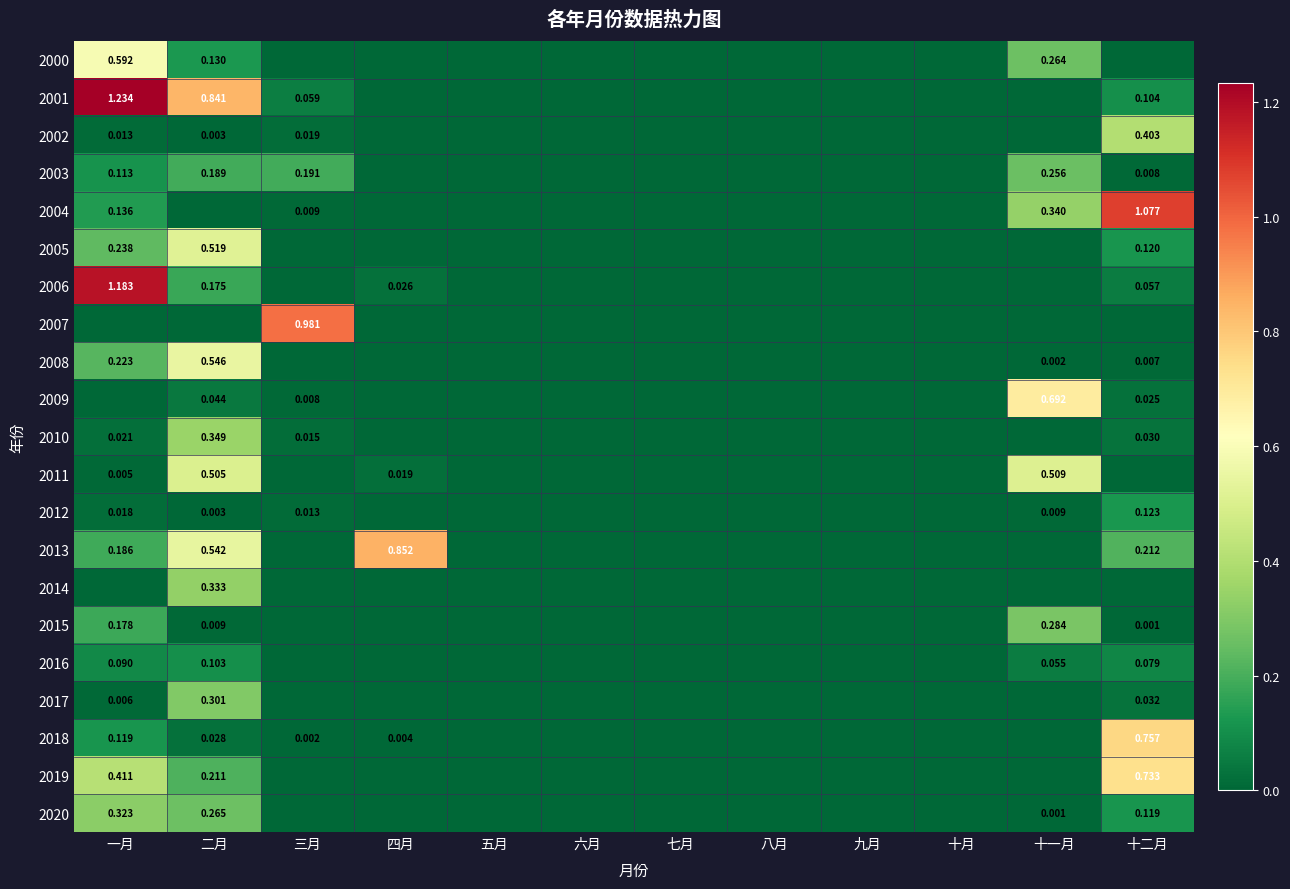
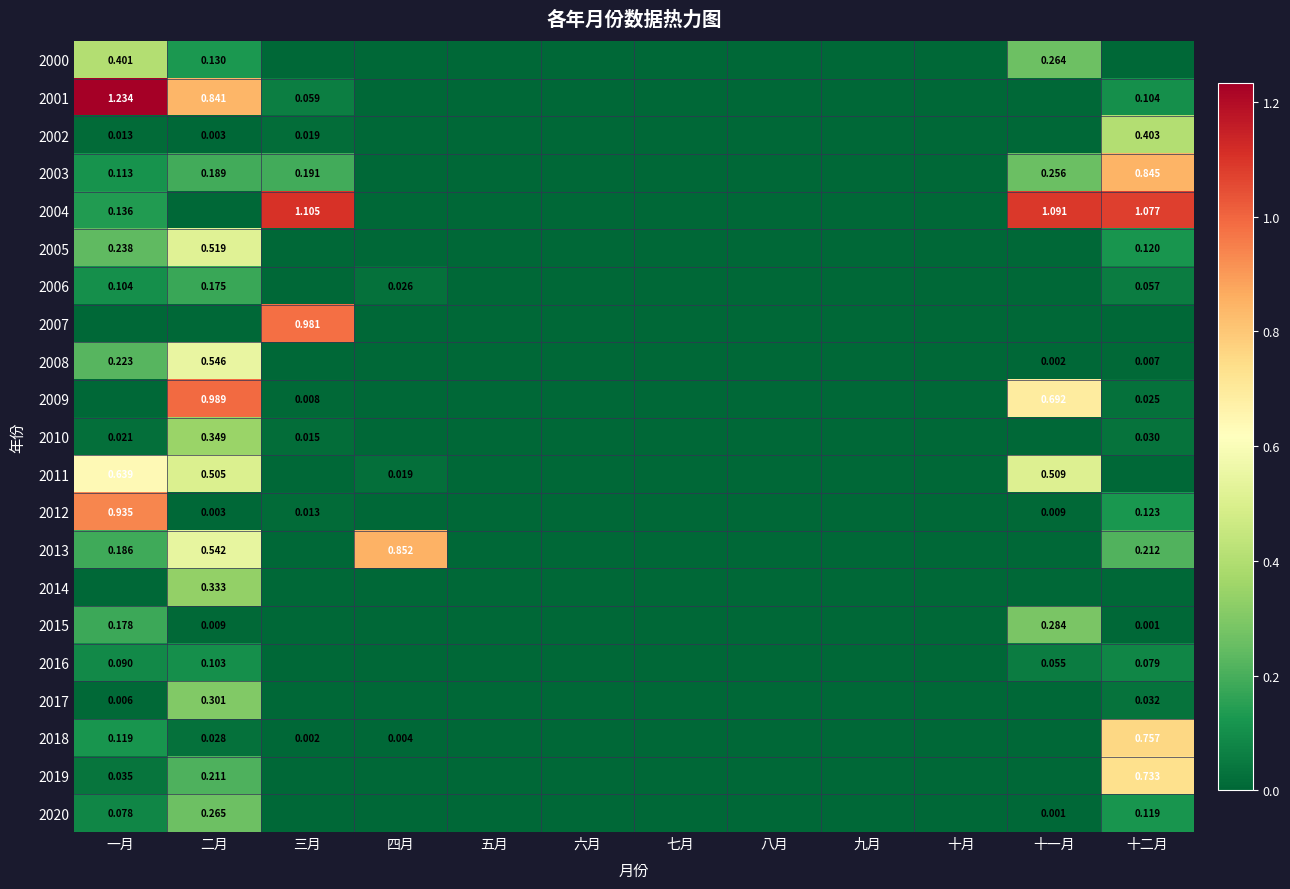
  {
    "2000": {
-     "一月": 0.592,
+     "一月": 0.401,
      "二月": 0.130,
      "十一月": 0.264
    },
    "2001": {
      "一月": 1.234,
      "二月": 0.841,
      "三月": 0.059,
      "十二月": 0.104
    },
    "2002": {
      "一月": 0.013,
      "二月": 0.003,
      "三月": 0.019,
      "十二月": 0.403
    },
    "2003": {
      "一月": 0.113,
      "二月": 0.189,
      "三月": 0.191,
      "十一月": 0.256,
-     "十二月": 0.008
+     "十二月": 0.845
    },
    "2004": {
      "一月": 0.136,
-     "三月": 0.009,
-     "十一月": 0.340,
+     "三月": 1.105,
+     "十一月": 1.091,
      "十二月": 1.077
    },
    "2005": {
      "一月": 0.238,
      "二月": 0.519,
      "十二月": 0.120
    },
    "2006": {
-     "一月": 1.183,
+     "一月": 0.104,
      "二月": 0.175,
      "四月": 0.026,
      "十二月": 0.057
    },
    "2007": {
      "三月": 0.981
    },
    "2008": {
      "一月": 0.223,
      "二月": 0.546,
      "十一月": 0.002,
      "十二月": 0.007
    },
    "2009": {
-     "二月": 0.044,
+     "二月": 0.989,
      "三月": 0.008,
      "十一月": 0.692,
      "十二月": 0.025
    },
    "2010": {
      "一月": 0.021,
      "二月": 0.349,
      "三月": 0.015,
      "十二月": 0.030
    },
    "2011": {
-     "一月": 0.005,
+     "一月": 0.639,
      "二月": 0.505,
      "四月": 0.019,
      "十一月": 0.509
    },
    "2012": {
-     "一月": 0.018,
+     "一月": 0.935,
      "二月": 0.003,
      "三月": 0.013,
      "十一月": 0.009,
      "十二月": 0.123
    },
    "2013": {
      "一月": 0.186,
      "二月": 0.542,
      "四月": 0.852,
      "十二月": 0.212
    },
    "2014": {
      "二月": 0.333
    },
    "2015": {
      "一月": 0.178,
      "二月": 0.009,
      "十一月": 0.284,
      "十二月": 0.001
    },
    "2016": {
      "一月": 0.090,
      "二月": 0.103,
      "十一月": 0.055,
      "十二月": 0.079
    },
    "2017": {
      "一月": 0.006,
      "二月": 0.301,
      "十二月": 0.032
    },
    "2018": {
      "一月": 0.119,
      "二月": 0.028,
      "三月": 0.002,
      "四月": 0.004,
      "十二月": 0.757
    },
    "2019": {
-     "一月": 0.411,
+     "一月": 0.035,
      "二月": 0.211,
      "十二月": 0.733
    },
    "2020": {
-     "一月": 0.323,
+     "一月": 0.078,
      "二月": 0.265,
      "十一月": 0.001,
      "十二月": 0.119
    }
  }
